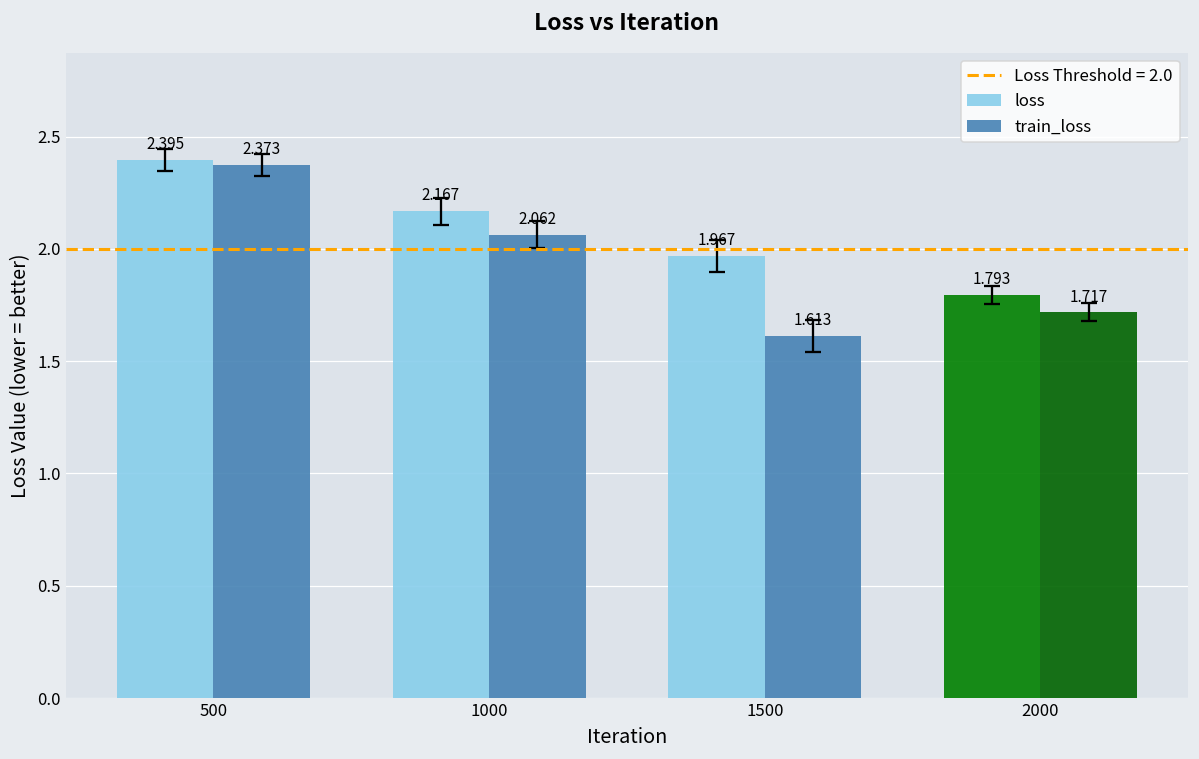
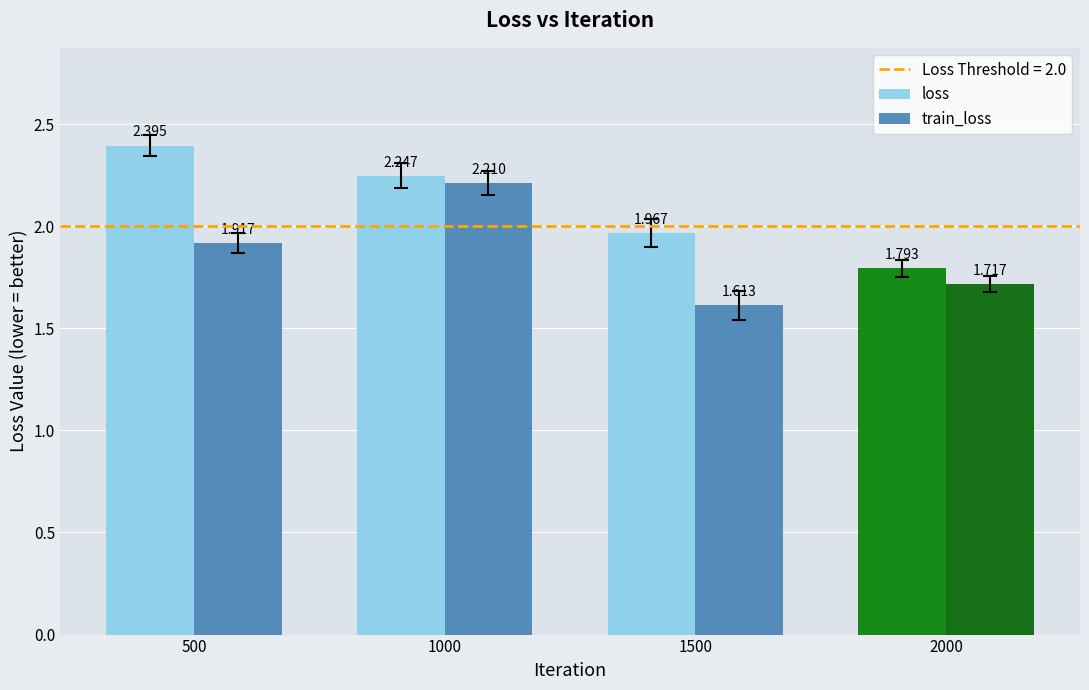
  {
    "loss": {
-     "1000": 2.167
+     "1000": 2.247
    },
    "train_loss": {
-     "500": 2.373,
-     "1000": 2.062
+     "500": 1.917,
+     "1000": 2.210
    }
  }
